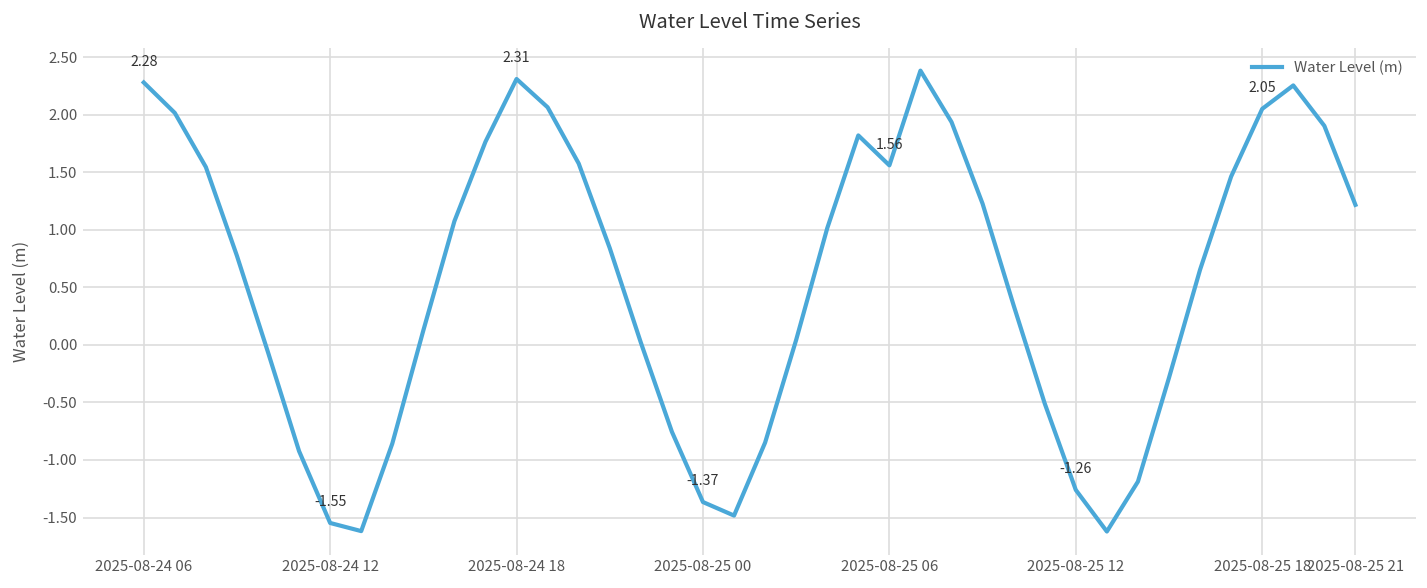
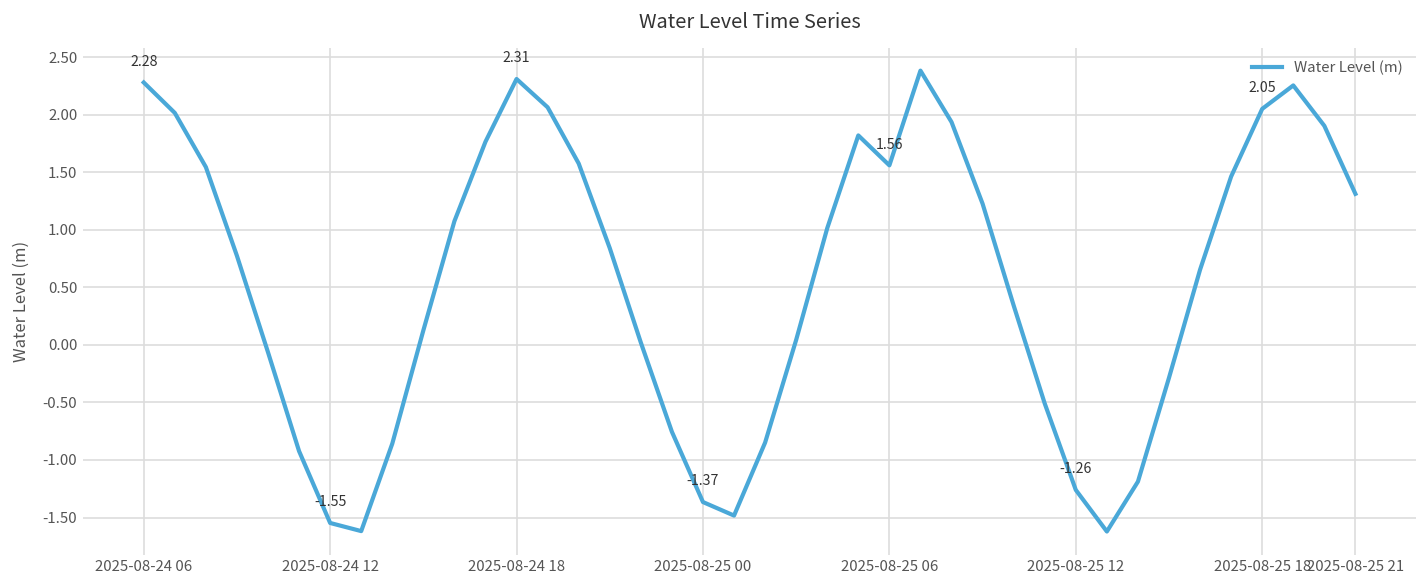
  {
-   "2025-08-25 21": 1.2
+   "2025-08-25 21": 1.3
  }
